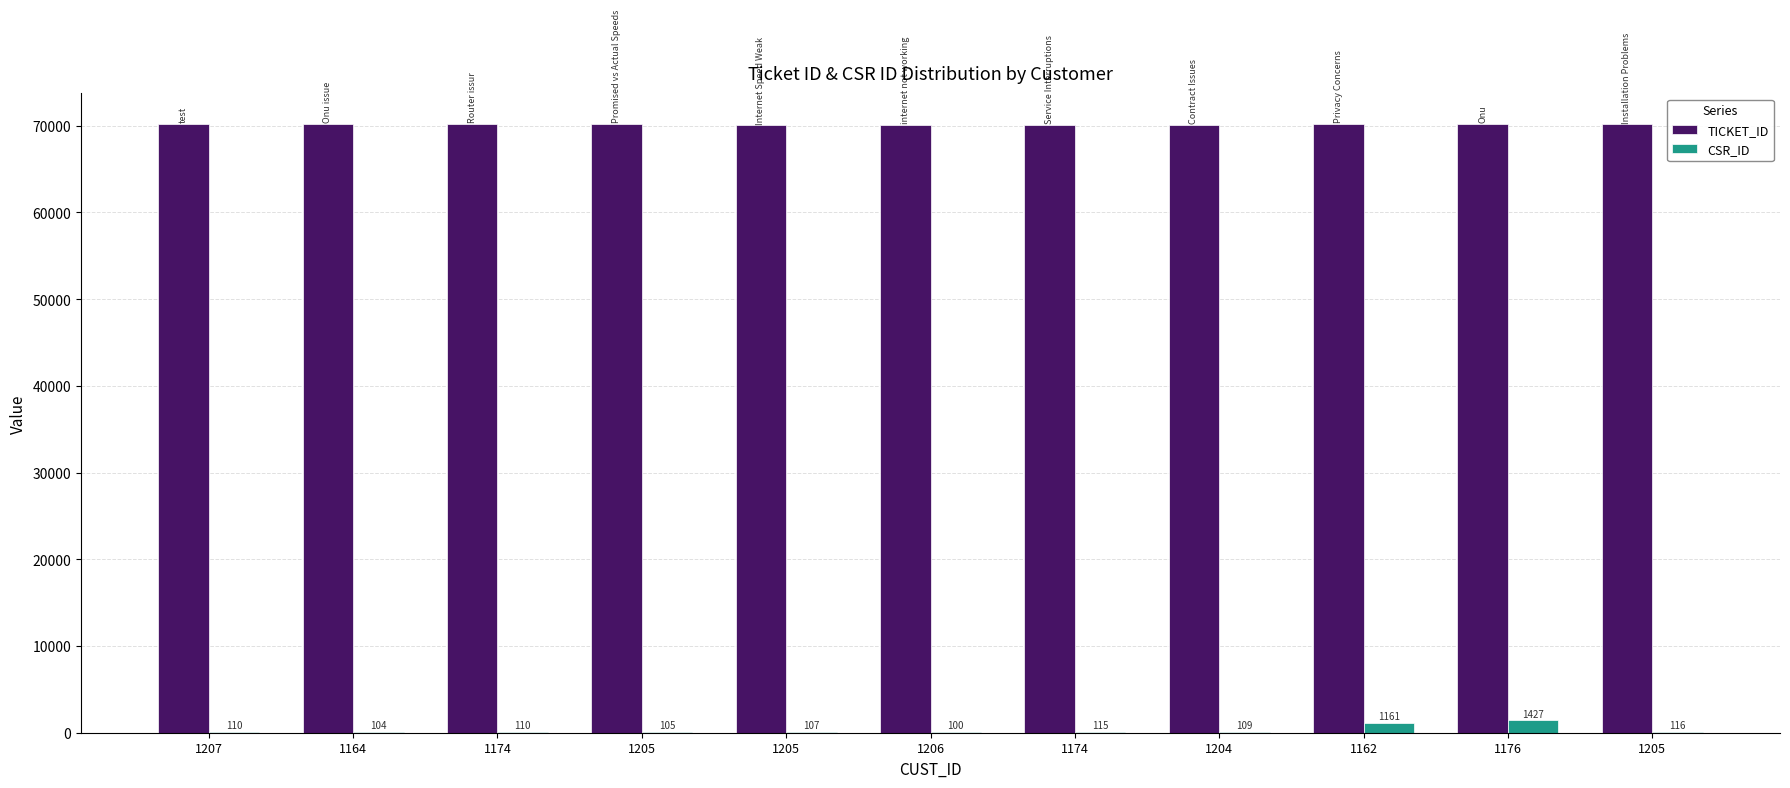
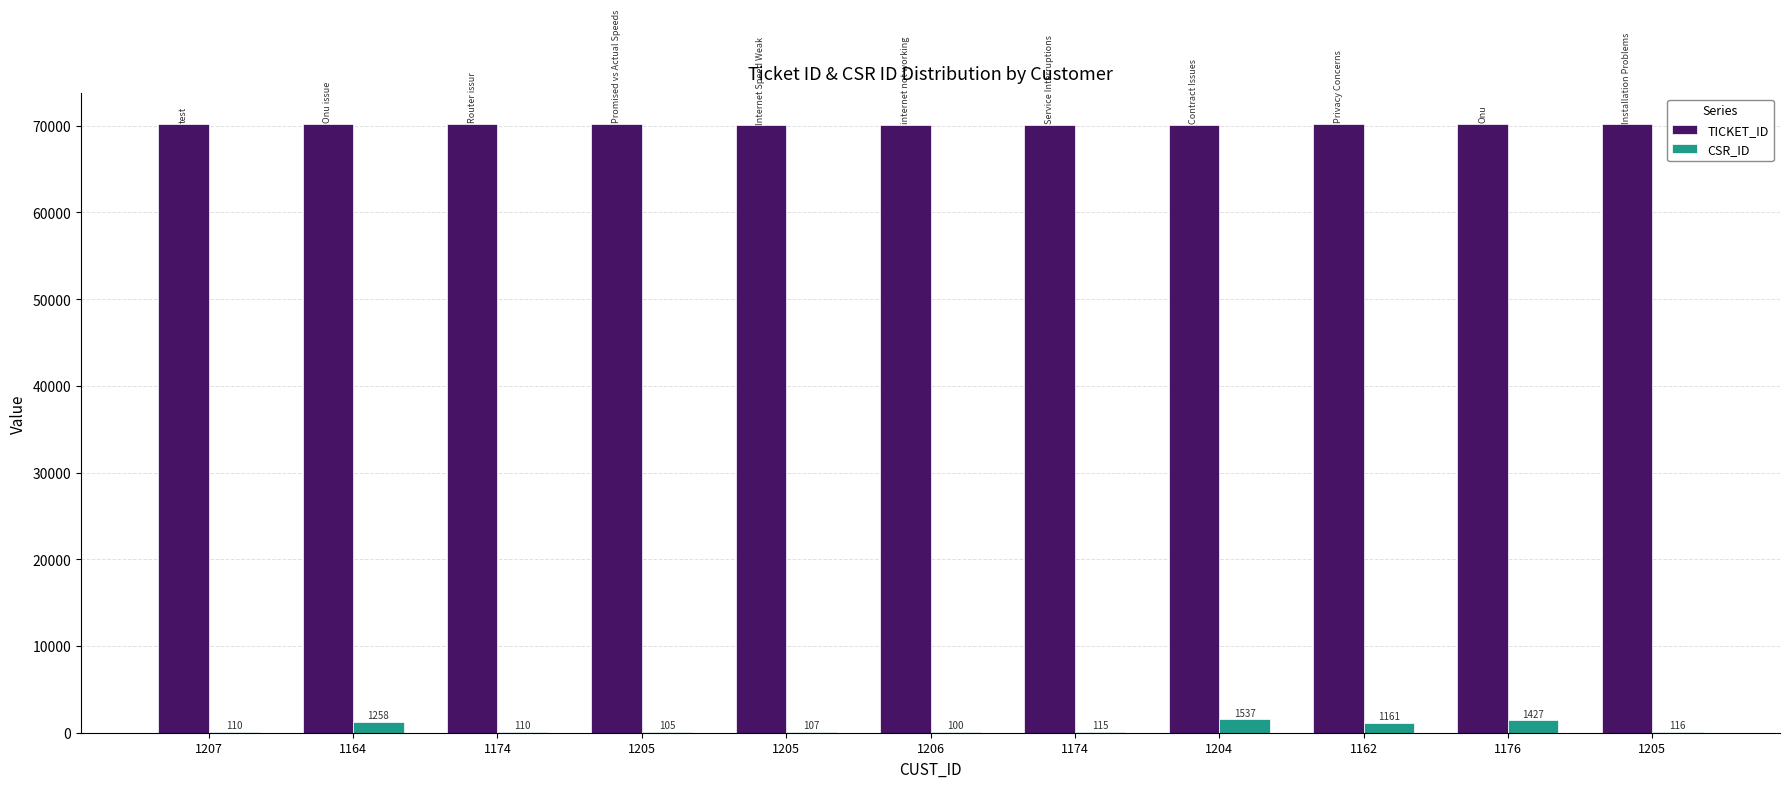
  {
    "TICKET_ID": {
      "1207": 70000,
      "1164": 70000,
      "1206": 70000,
      "1204": 70000,
      "1162": 70000,
      "1176": 70000
    },
    "CSR_ID": {
      "1207": 110,
-     "1164": 104,
+     "1164": 1258,
      "1206": 100,
-     "1204": 109,
+     "1204": 1537,
      "1162": 1161,
      "1176": 1427
    }
  }
